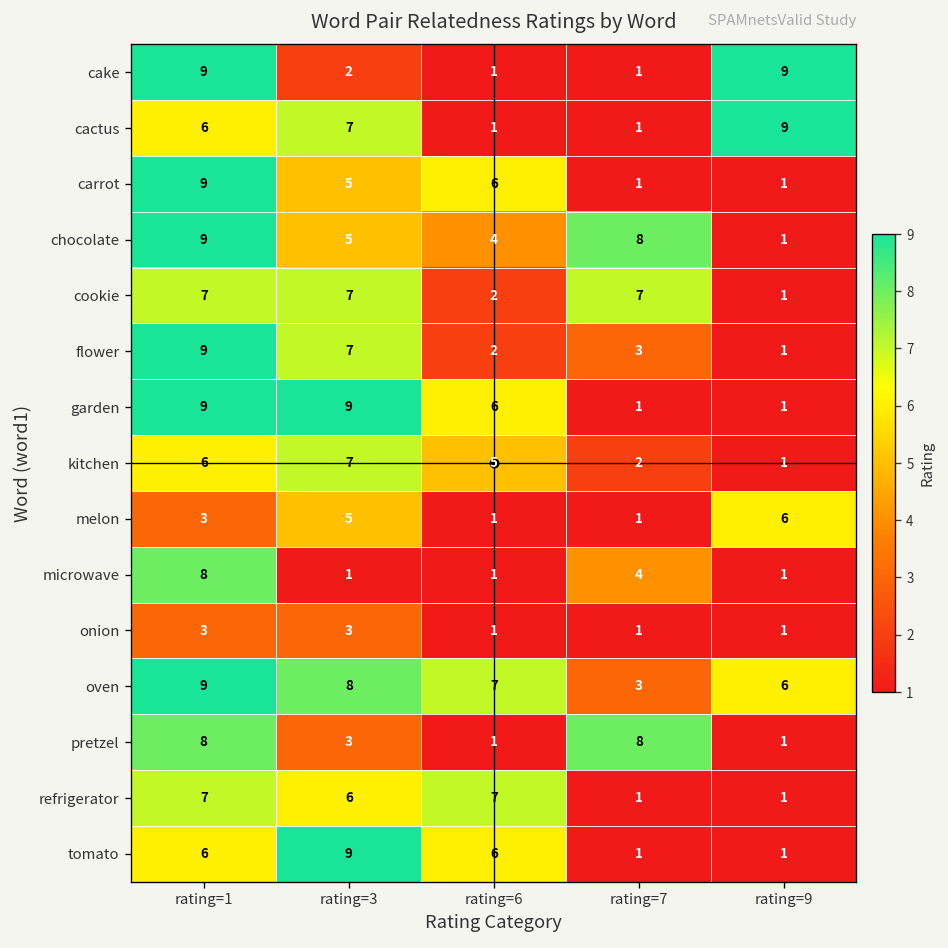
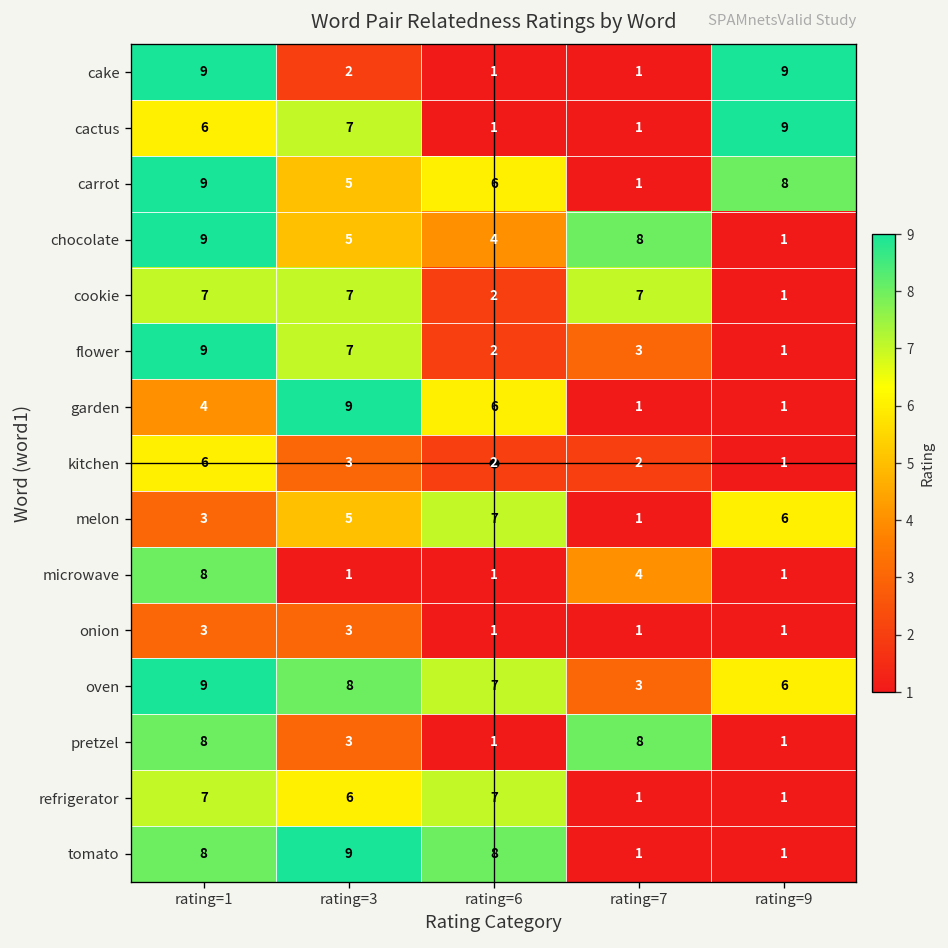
  {
    "cake": {
      "rating=1": 9,
      "rating=3": 2,
      "rating=6": 1,
      "rating=7": 1,
      "rating=9": 9
    },
    "cactus": {
      "rating=1": 6,
      "rating=3": 7,
      "rating=6": 1,
      "rating=7": 1,
      "rating=9": 9
    },
    "carrot": {
      "rating=1": 9,
      "rating=3": 5,
      "rating=6": 6,
      "rating=7": 1,
-     "rating=9": 1
+     "rating=9": 8
    },
    "chocolate": {
      "rating=1": 9,
      "rating=3": 5,
      "rating=6": 4,
      "rating=7": 8,
      "rating=9": 1
    },
    "cookie": {
      "rating=1": 7,
      "rating=3": 7,
      "rating=6": 2,
      "rating=7": 7,
      "rating=9": 1
    },
    "flower": {
      "rating=1": 9,
      "rating=3": 7,
      "rating=6": 2,
      "rating=7": 3,
      "rating=9": 1
    },
    "garden": {
-     "rating=1": 9,
+     "rating=1": 4,
      "rating=3": 9,
      "rating=6": 6,
      "rating=7": 1,
      "rating=9": 1
    },
    "kitchen": {
      "rating=1": 6,
-     "rating=3": 7,
-     "rating=6": 5,
+     "rating=3": 3,
+     "rating=6": 2,
      "rating=7": 2,
      "rating=9": 1
    },
    "melon": {
      "rating=1": 3,
      "rating=3": 5,
-     "rating=6": 1,
+     "rating=6": 7,
      "rating=7": 1,
      "rating=9": 6
    },
    "microwave": {
      "rating=1": 8,
      "rating=3": 1,
      "rating=6": 1,
      "rating=7": 4,
      "rating=9": 1
    },
    "onion": {
      "rating=1": 3,
      "rating=3": 3,
      "rating=6": 1,
      "rating=7": 1,
      "rating=9": 1
    },
    "oven": {
      "rating=1": 9,
      "rating=3": 8,
      "rating=6": 7,
      "rating=7": 3,
      "rating=9": 6
    },
    "pretzel": {
      "rating=1": 8,
      "rating=3": 3,
      "rating=6": 1,
      "rating=7": 8,
      "rating=9": 1
    },
    "refrigerator": {
      "rating=1": 7,
      "rating=3": 6,
      "rating=6": 7,
      "rating=7": 1,
      "rating=9": 1
    },
    "tomato": {
-     "rating=1": 6,
+     "rating=1": 8,
      "rating=3": 9,
-     "rating=6": 6,
+     "rating=6": 8,
      "rating=7": 1,
      "rating=9": 1
    }
  }
